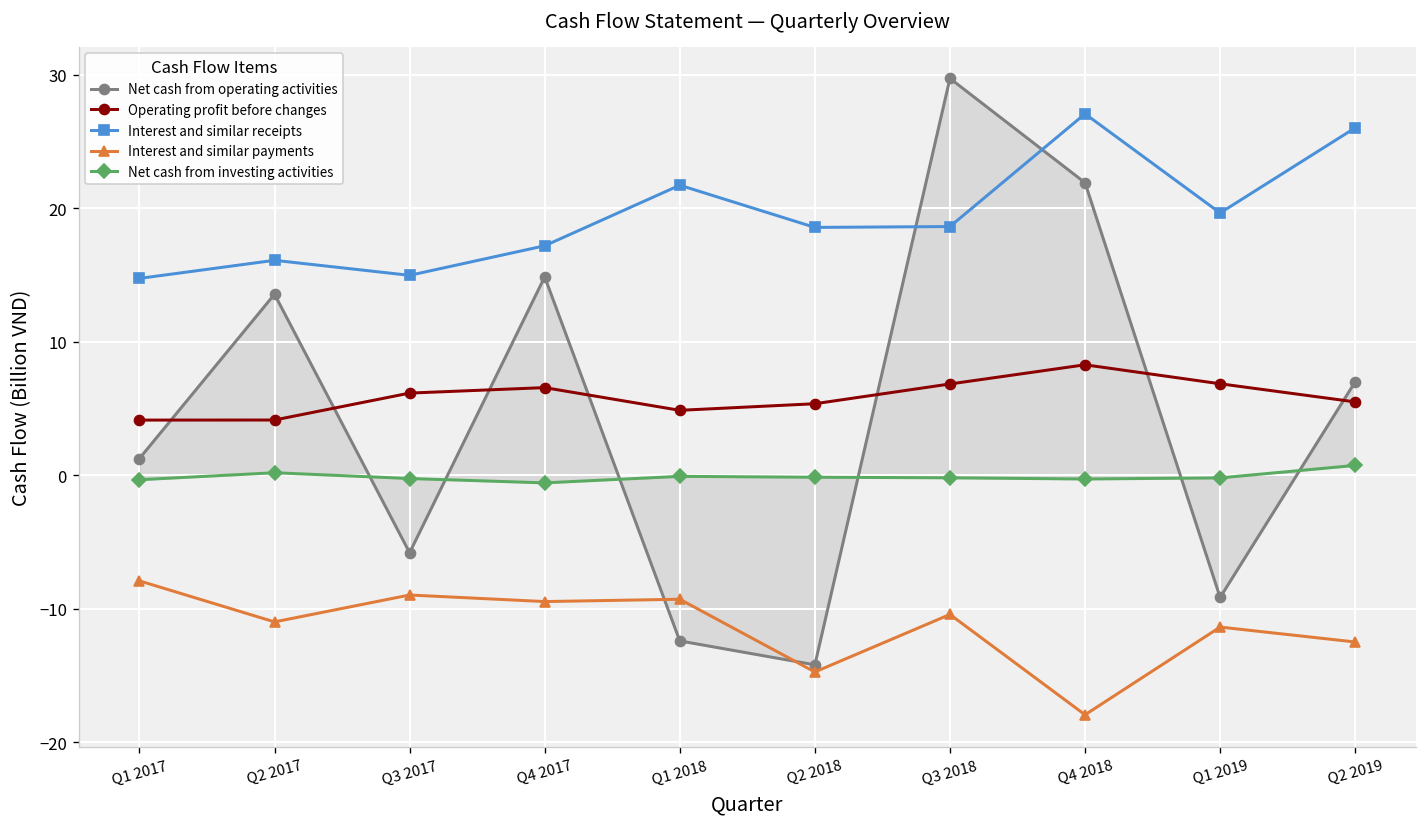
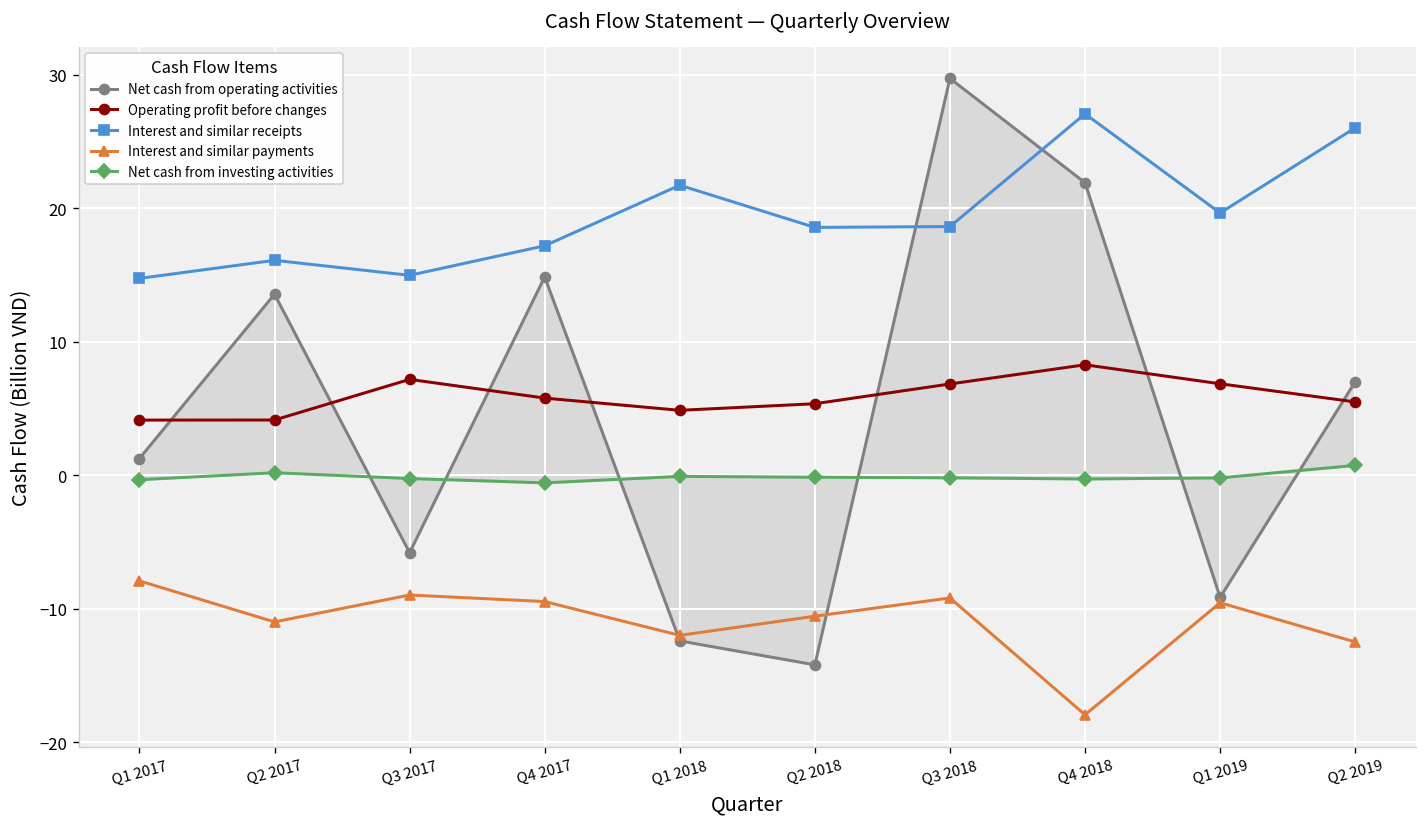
  {
    "Operating profit before changes": {
      "Q1 2017": 4.1,
      "Q2 2017": 4.1,
-     "Q3 2017": 6.2,
-     "Q4 2017": 6.6,
+     "Q3 2017": 7.2,
+     "Q4 2017": 5.8,
      "Q1 2018": 4.9,
      "Q2 2018": 5.4,
      "Q3 2018": 6.8,
      "Q4 2018": 8.3,
      "Q1 2019": 6.9,
      "Q2 2019": 5.5
    },
    "Interest and similar receipts": {
      "Q1 2017": 14.8,
      "Q2 2017": 16.1,
      "Q3 2017": 15.0,
      "Q4 2017": 17.2,
      "Q1 2018": 21.7,
      "Q2 2018": 18.6,
      "Q3 2018": 18.6,
      "Q4 2018": 27.1,
      "Q1 2019": 19.7,
      "Q2 2019": 26.0
    },
    "Interest and similar payments": {
      "Q1 2017": -7.9,
      "Q2 2017": -11.0,
      "Q3 2017": -9.0,
      "Q4 2017": -9.5,
-     "Q1 2018": -9.3,
-     "Q2 2018": -14.7,
-     "Q3 2018": -10.4,
+     "Q1 2018": -12.0,
+     "Q2 2018": -10.5,
+     "Q3 2018": -9.2,
      "Q4 2018": -17.9,
-     "Q1 2019": -11.4,
+     "Q1 2019": -9.5,
      "Q2 2019": -12.5
    },
    "Net cash from investing activities": {
      "Q1 2017": -0.3,
      "Q2 2017": 0.2,
      "Q4 2017": -0.6,
      "Q3 2018": -0.2,
      "Q4 2018": -0.3,
      "Q2 2019": 0.7
    }
  }
